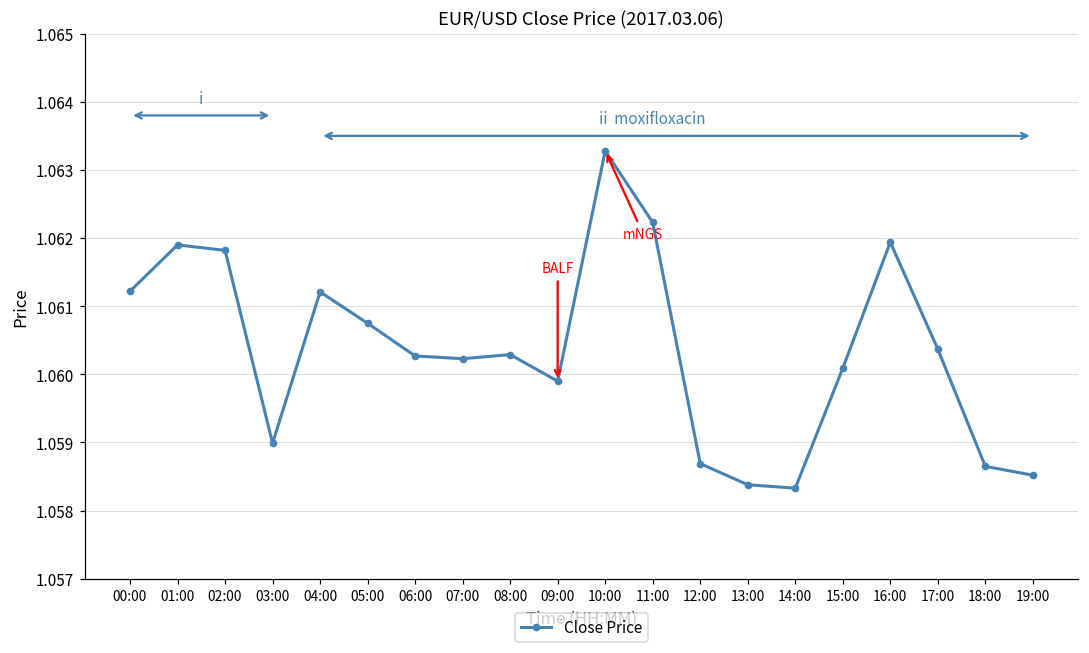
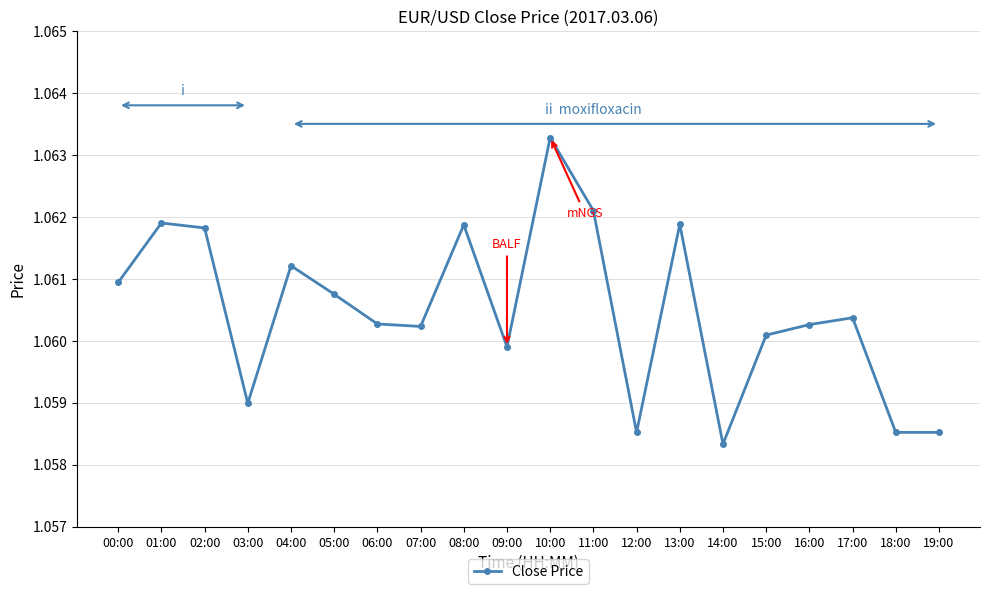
  {
-   "00:00": 1.0612,
+   "00:00": 1.0609,
    "01:00": 1.0619,
    "02:00": 1.0618,
    "03:00": 1.0590,
    "04:00": 1.0612,
    "05:00": 1.0608,
    "06:00": 1.0603,
    "07:00": 1.0602,
-   "08:00": 1.0603,
+   "08:00": 1.0619,
    "09:00": 1.0599,
    "10:00": 1.0633,
-   "11:00": 1.0622,
-   "12:00": 1.0587,
-   "13:00": 1.0584,
+   "11:00": 1.0621,
+   "12:00": 1.0585,
+   "13:00": 1.0619,
    "14:00": 1.0583,
    "15:00": 1.0601,
-   "16:00": 1.0619,
+   "16:00": 1.0603,
    "17:00": 1.0604,
-   "18:00": 1.0587,
+   "18:00": 1.0585,
    "19:00": 1.0585
  }
